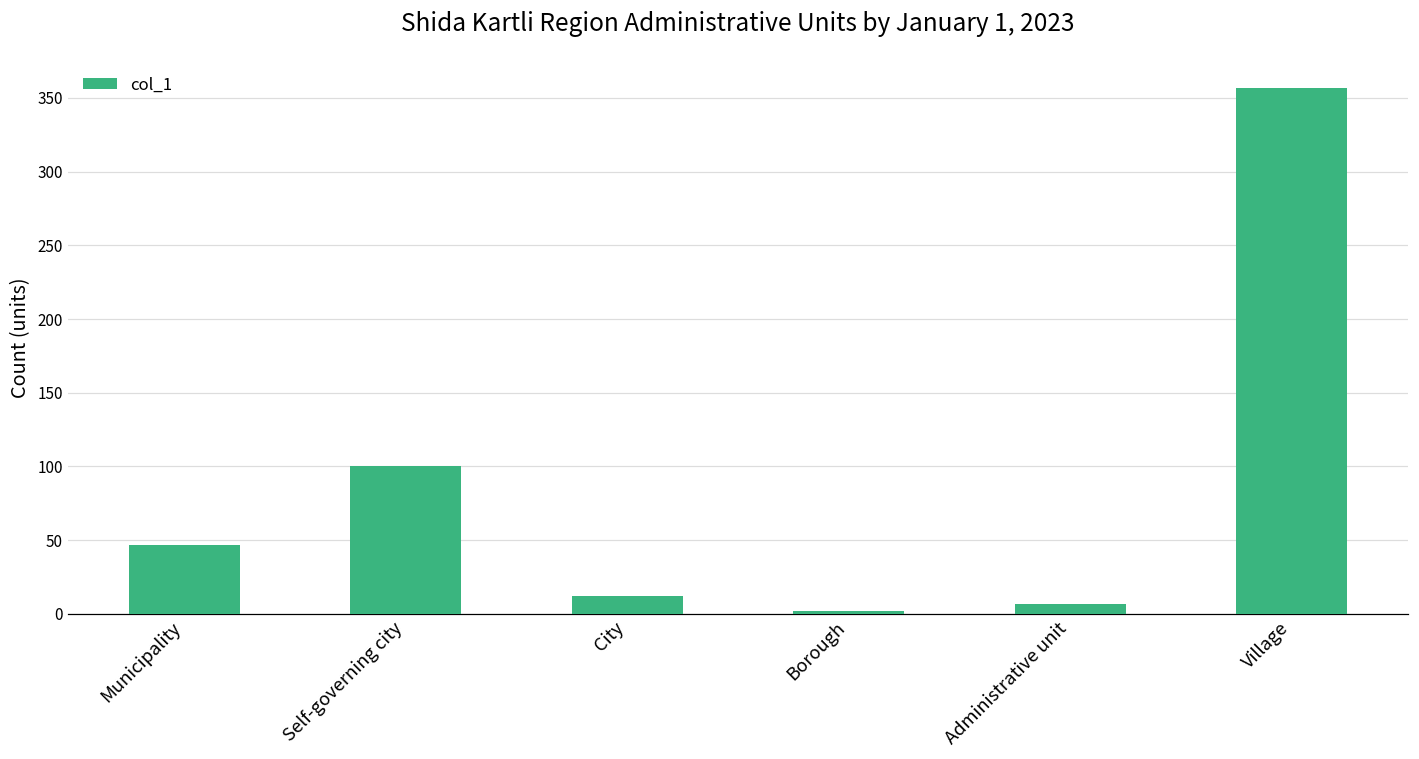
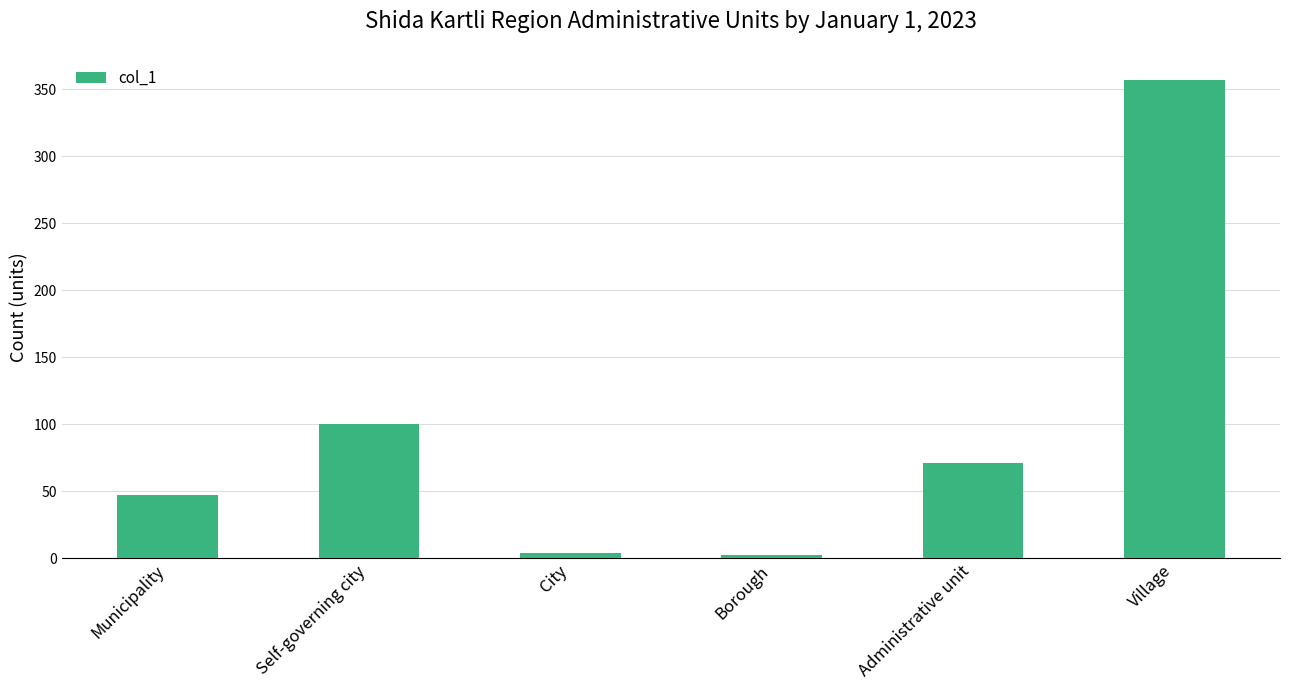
  {
    "Municipality": 47,
    "Self-governing city": 100,
-   "City": 12,
+   "City": 4,
    "Borough": 2,
-   "Administrative unit": 7,
+   "Administrative unit": 71,
    "Village": 357
  }
